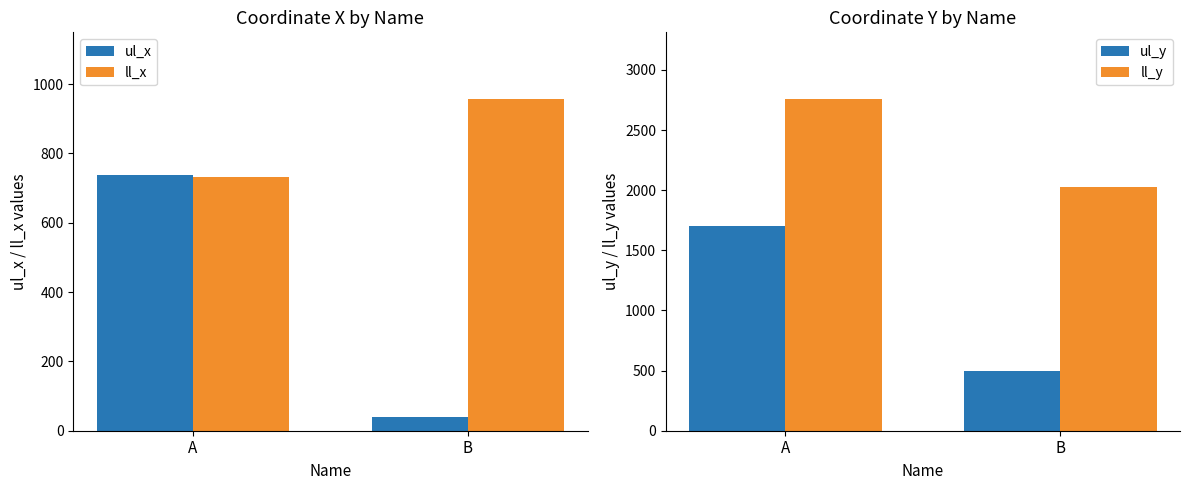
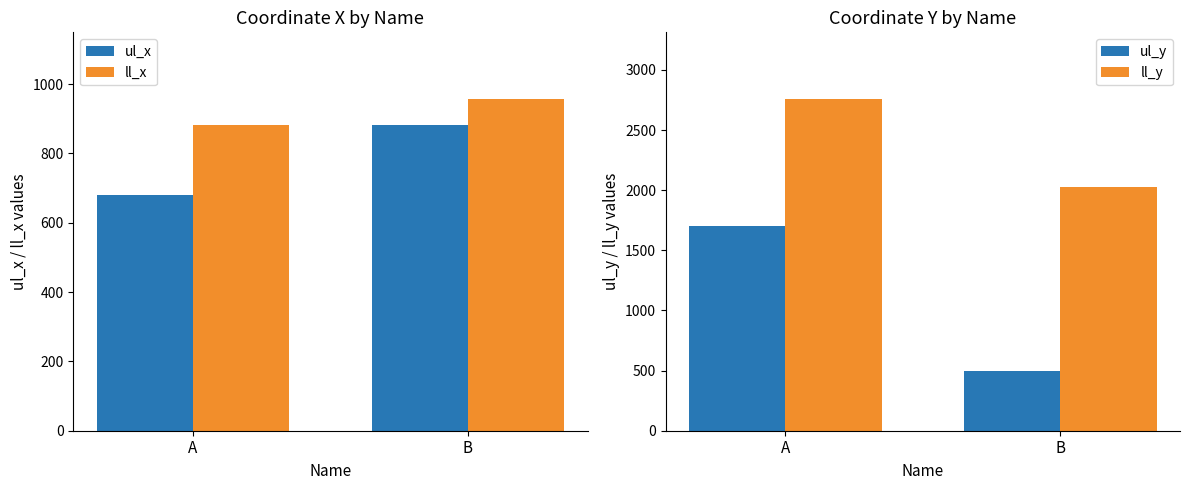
  {
    "Coordinate X by Name": {
      "ul_x": {
-       "A": 740,
-       "B": 40
+       "A": 680,
+       "B": 880
      },
      "ll_x": {
-       "A": 730,
+       "A": 880,
        "B": 960
      }
    },
    "Coordinate Y by Name": {
      "ul_y": {
        "A": 1710,
        "B": 500
      },
      "ll_y": {
        "A": 2760,
        "B": 2030
      }
    }
  }
